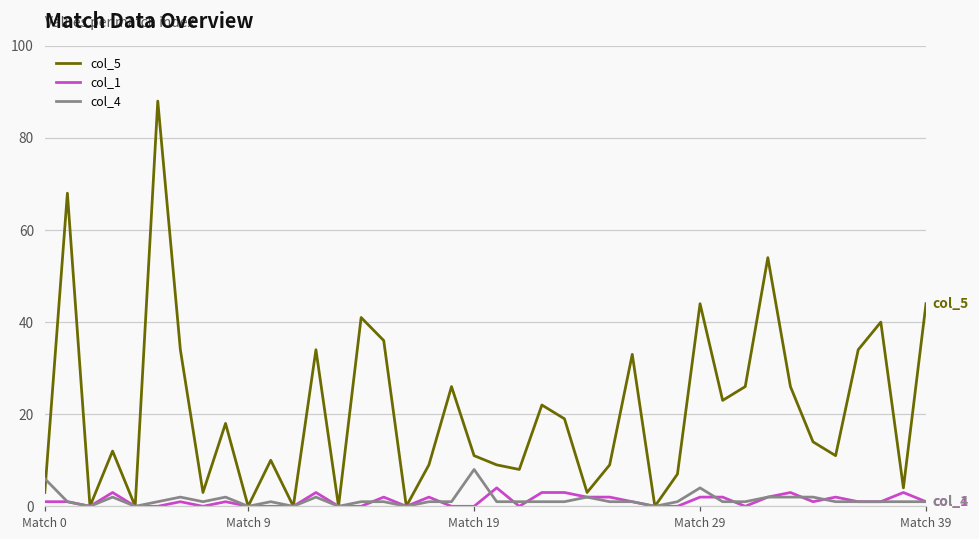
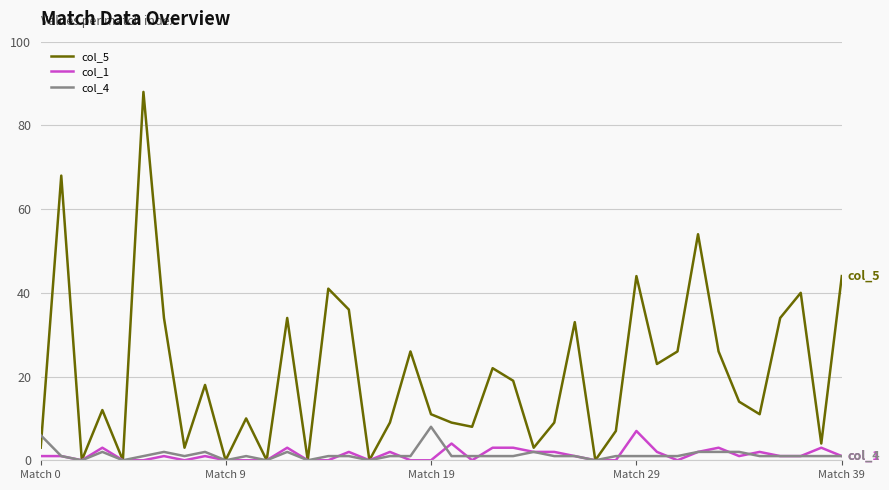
  {
    "col_5": {
      "Match 0": 3,
      "Match 19": 11,
      "Match 29": 44
    },
    "col_1": {
      "Match 0": 1,
      "Match 19": 0,
-     "Match 29": 2
+     "Match 29": 7
    },
    "col_4": {
      "Match 0": 6,
      "Match 19": 8,
-     "Match 29": 4
+     "Match 29": 1
    }
  }
